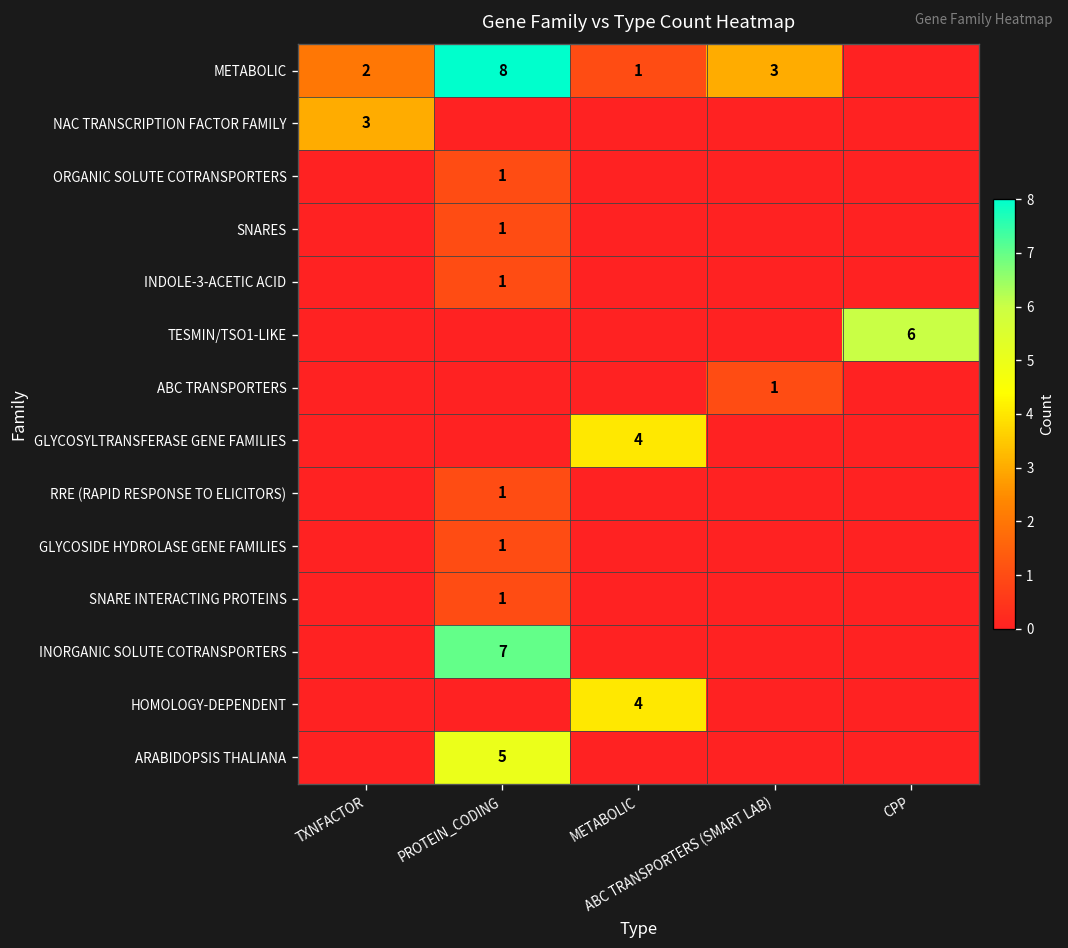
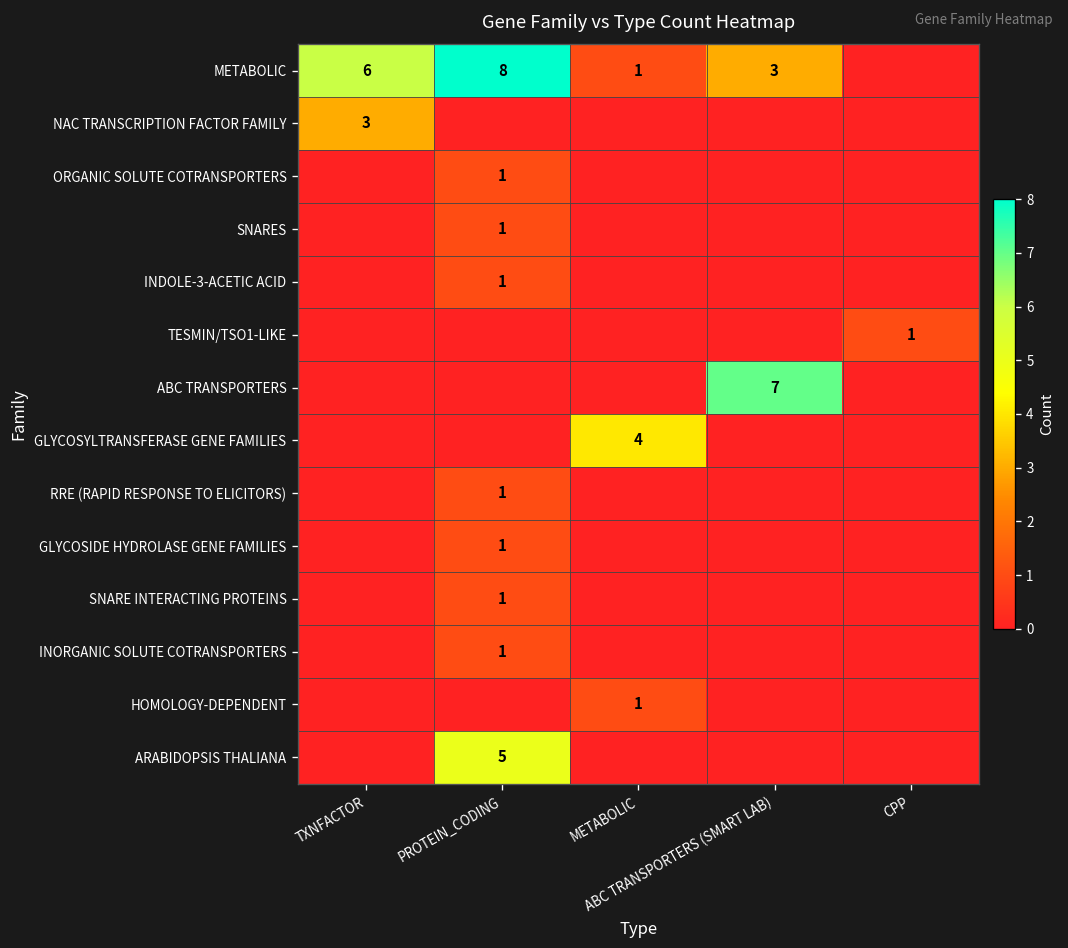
  {
    "METABOLIC": {
-     "TXNFACTOR": 2,
+     "TXNFACTOR": 6,
      "PROTEIN_CODING": 8,
      "METABOLIC": 1,
      "ABC TRANSPORTERS (SMART LAB)": 3
    },
    "NAC TRANSCRIPTION FACTOR FAMILY": {
      "TXNFACTOR": 3
    },
    "ORGANIC SOLUTE COTRANSPORTERS": {
      "PROTEIN_CODING": 1
    },
    "SNARES": {
      "PROTEIN_CODING": 1
    },
    "INDOLE-3-ACETIC ACID": {
      "PROTEIN_CODING": 1
    },
    "TESMIN/TSO1-LIKE": {
-     "CPP": 6
+     "CPP": 1
    },
    "ABC TRANSPORTERS": {
-     "ABC TRANSPORTERS (SMART LAB)": 1
+     "ABC TRANSPORTERS (SMART LAB)": 7
    },
    "GLYCOSYLTRANSFERASE GENE FAMILIES": {
      "METABOLIC": 4
    },
    "RRE (RAPID RESPONSE TO ELICITORS)": {
      "PROTEIN_CODING": 1
    },
    "GLYCOSIDE HYDROLASE GENE FAMILIES": {
      "PROTEIN_CODING": 1
    },
    "SNARE INTERACTING PROTEINS": {
      "PROTEIN_CODING": 1
    },
    "INORGANIC SOLUTE COTRANSPORTERS": {
-     "PROTEIN_CODING": 7
+     "PROTEIN_CODING": 1
    },
    "HOMOLOGY-DEPENDENT": {
-     "METABOLIC": 4
+     "METABOLIC": 1
    },
    "ARABIDOPSIS THALIANA": {
      "PROTEIN_CODING": 5
    }
  }
